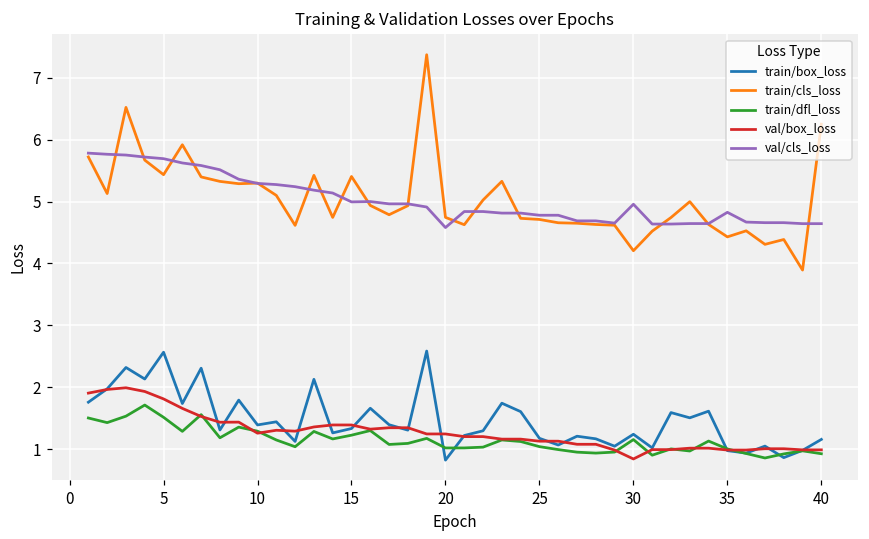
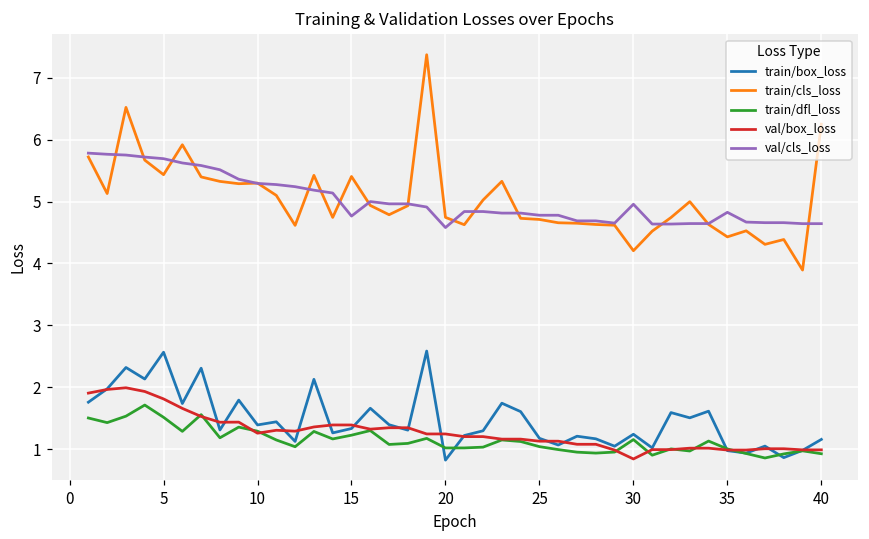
  {
    "train/box_loss": {
      "5": 2.6,
      "10": 1.4,
      "15": 1.3,
      "20": 0.8,
      "25": 1.2,
      "30": 1.2,
      "40": 1.2
    },
    "train/cls_loss": {
      "5": 5.4,
      "15": 5.4,
      "20": 4.7,
      "25": 4.7,
      "30": 4.2,
      "35": 4.4
    },
    "train/dfl_loss": {
      "5": 1.5,
      "15": 1.2,
      "20": 1.0,
      "25": 1.0,
      "30": 1.2,
      "40": 0.9
    },
    "val/box_loss": {
      "5": 1.8,
      "15": 1.4,
      "20": 1.2,
      "25": 1.1,
      "30": 0.8,
      "40": 1.0
    },
    "val/cls_loss": {
      "5": 5.7,
-     "15": 5.0,
+     "15": 4.8,
      "20": 4.6,
      "25": 4.8,
      "30": 5.0,
      "35": 4.8,
      "40": 4.6
    }
  }
